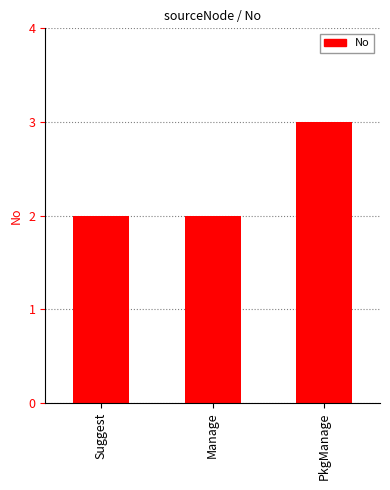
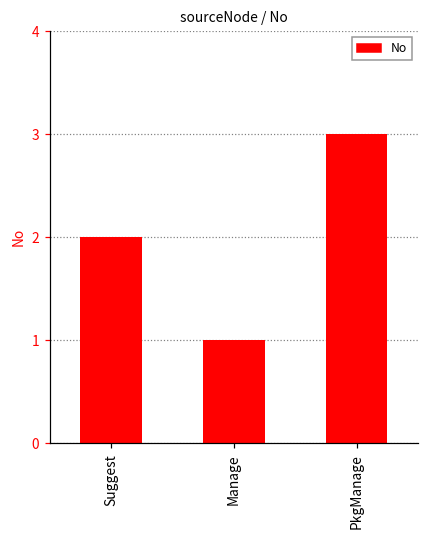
  {
    "Suggest": 2,
-   "Manage": 2,
+   "Manage": 1,
    "PkgManage": 3
  }
